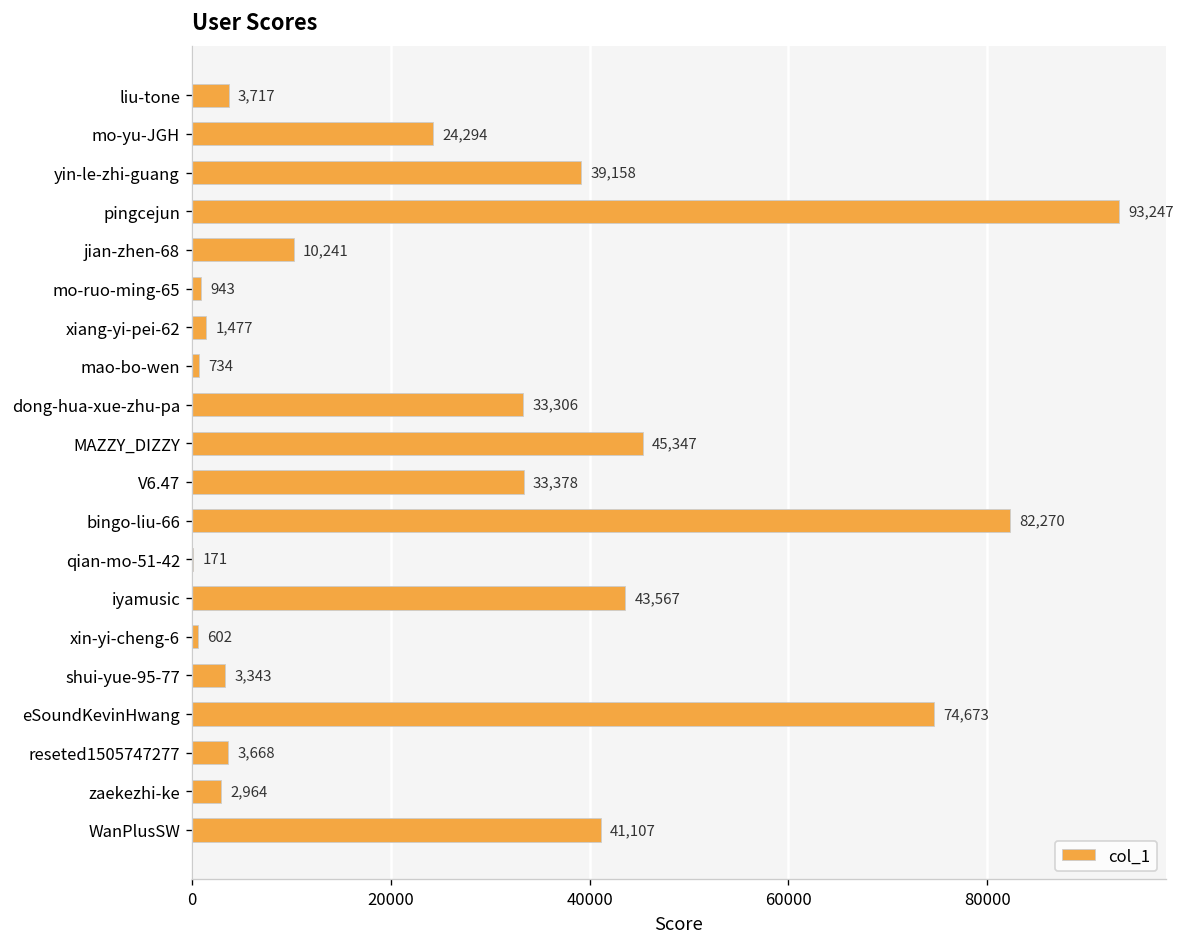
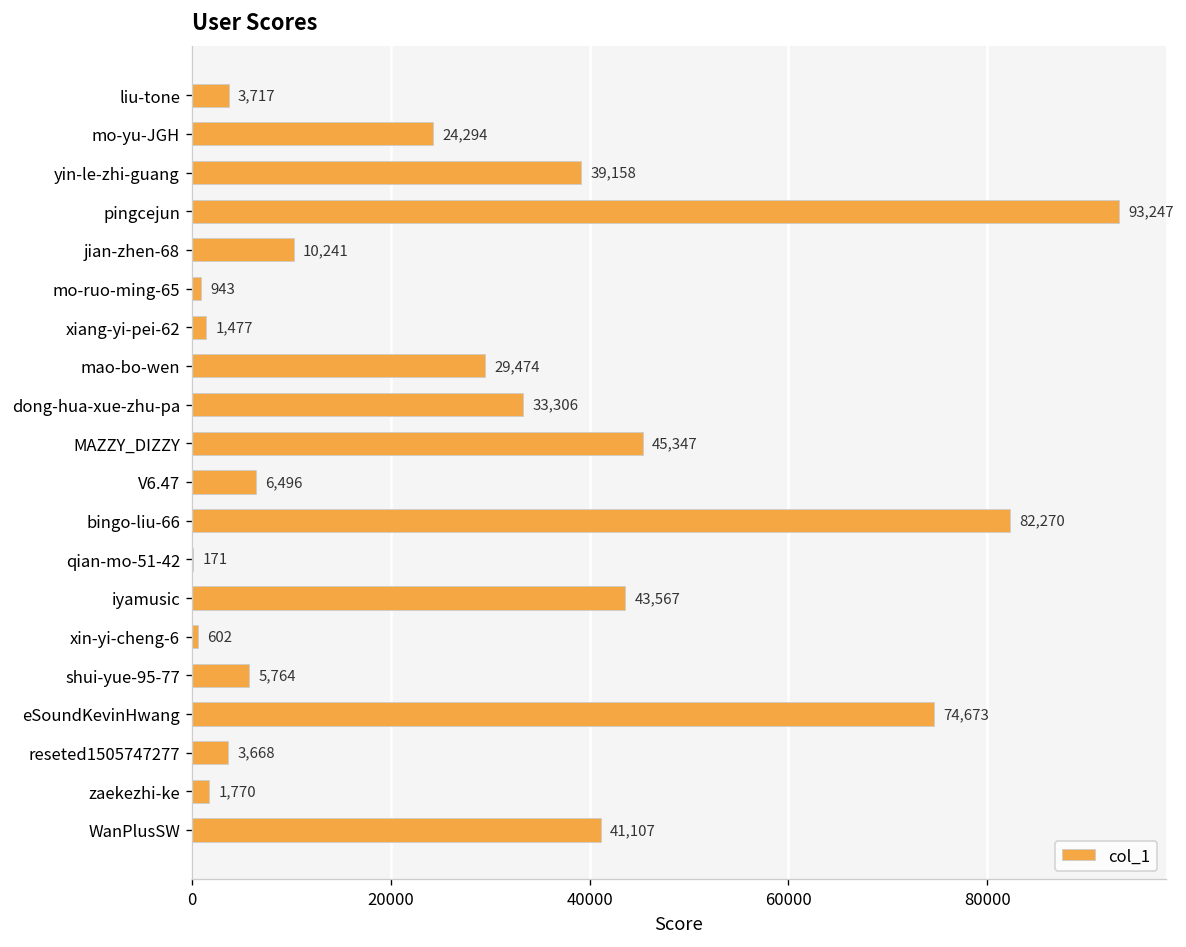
  {
    "liu-tone": "3,717",
    "mo-yu-JGH": "24,294",
    "yin-le-zhi-guang": "39,158",
    "pingcejun": "93,247",
    "jian-zhen-68": "10,241",
    "mo-ruo-ming-65": "943",
    "xiang-yi-pei-62": "1,477",
-   "mao-bo-wen": "734",
+   "mao-bo-wen": "29,474",
    "dong-hua-xue-zhu-pa": "33,306",
    "MAZZY_DIZZY": "45,347",
-   "V6.47": "33,378",
+   "V6.47": "6,496",
    "bingo-liu-66": "82,270",
    "qian-mo-51-42": "171",
    "iyamusic": "43,567",
    "xin-yi-cheng-6": "602",
-   "shui-yue-95-77": "3,343",
+   "shui-yue-95-77": "5,764",
    "eSoundKevinHwang": "74,673",
    "reseted1505747277": "3,668",
-   "zaekezhi-ke": "2,964",
+   "zaekezhi-ke": "1,770",
    "WanPlusSW": "41,107"
  }
